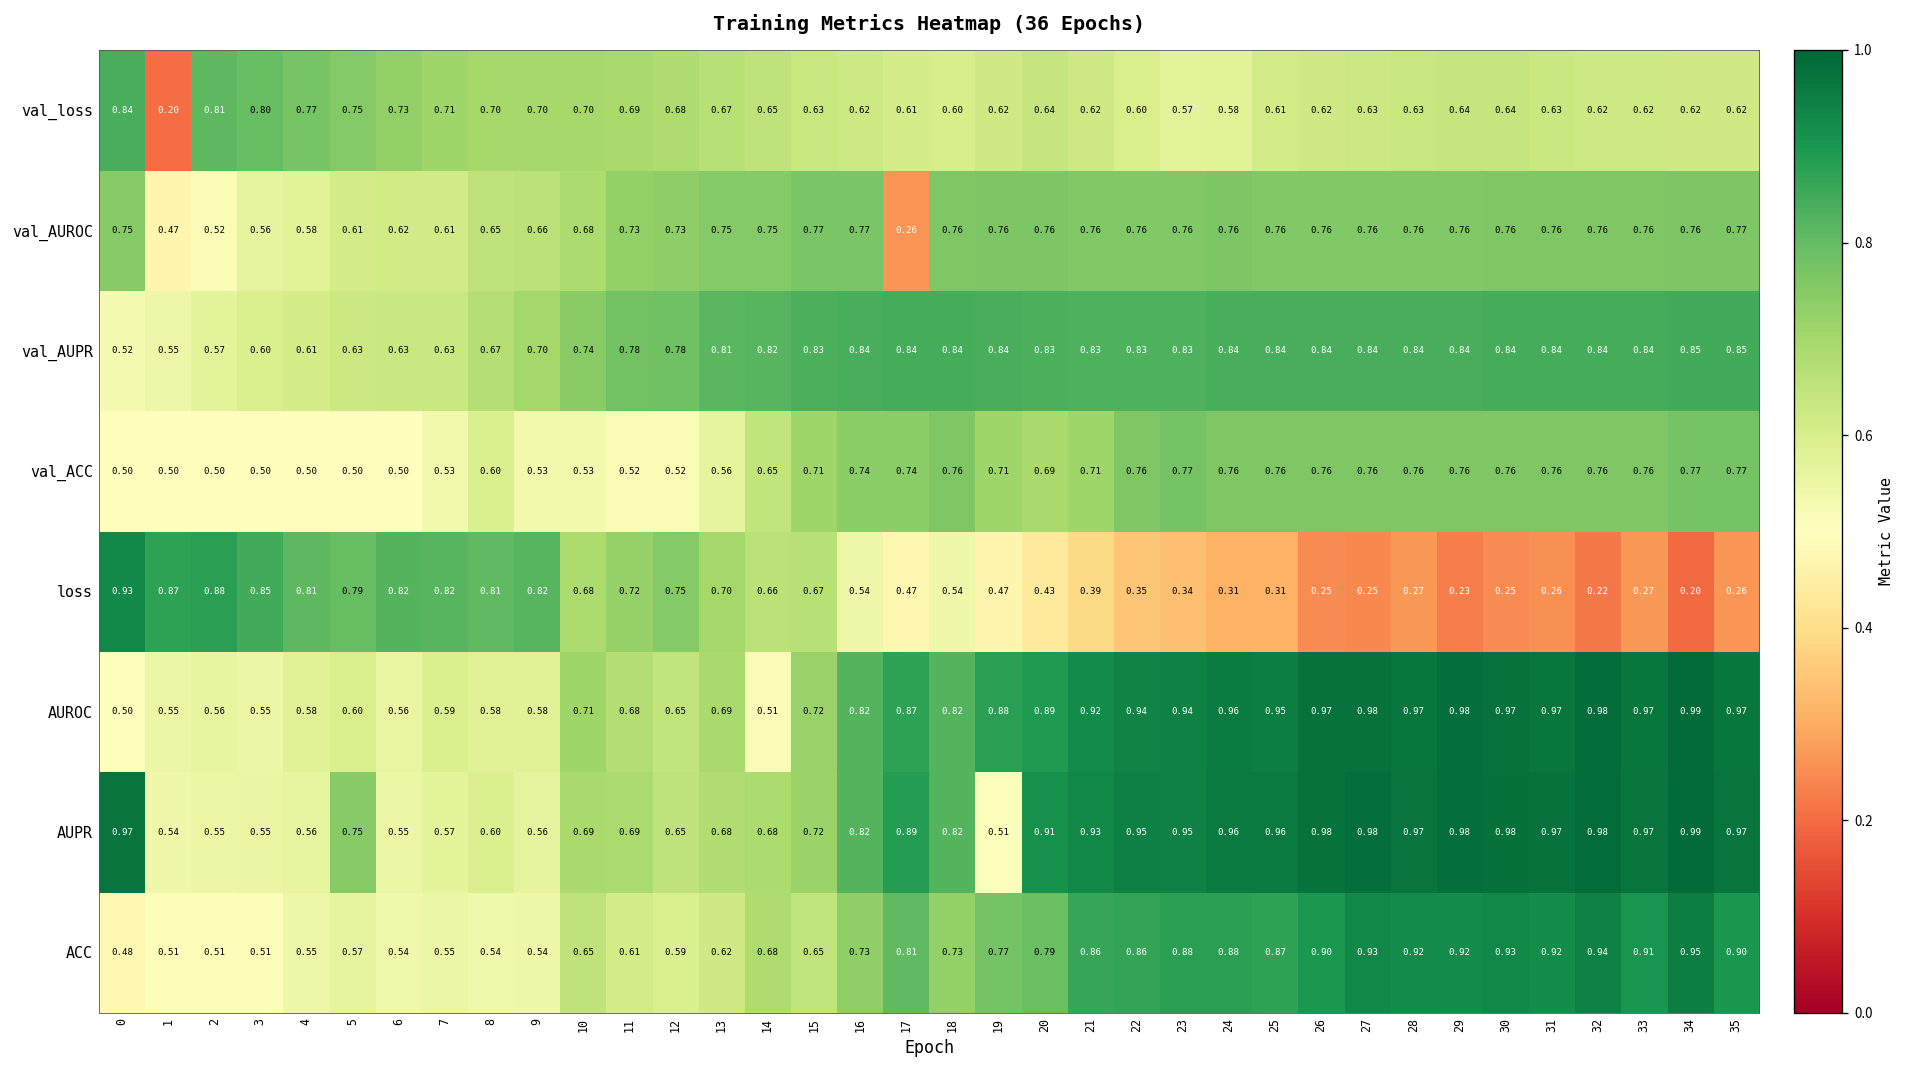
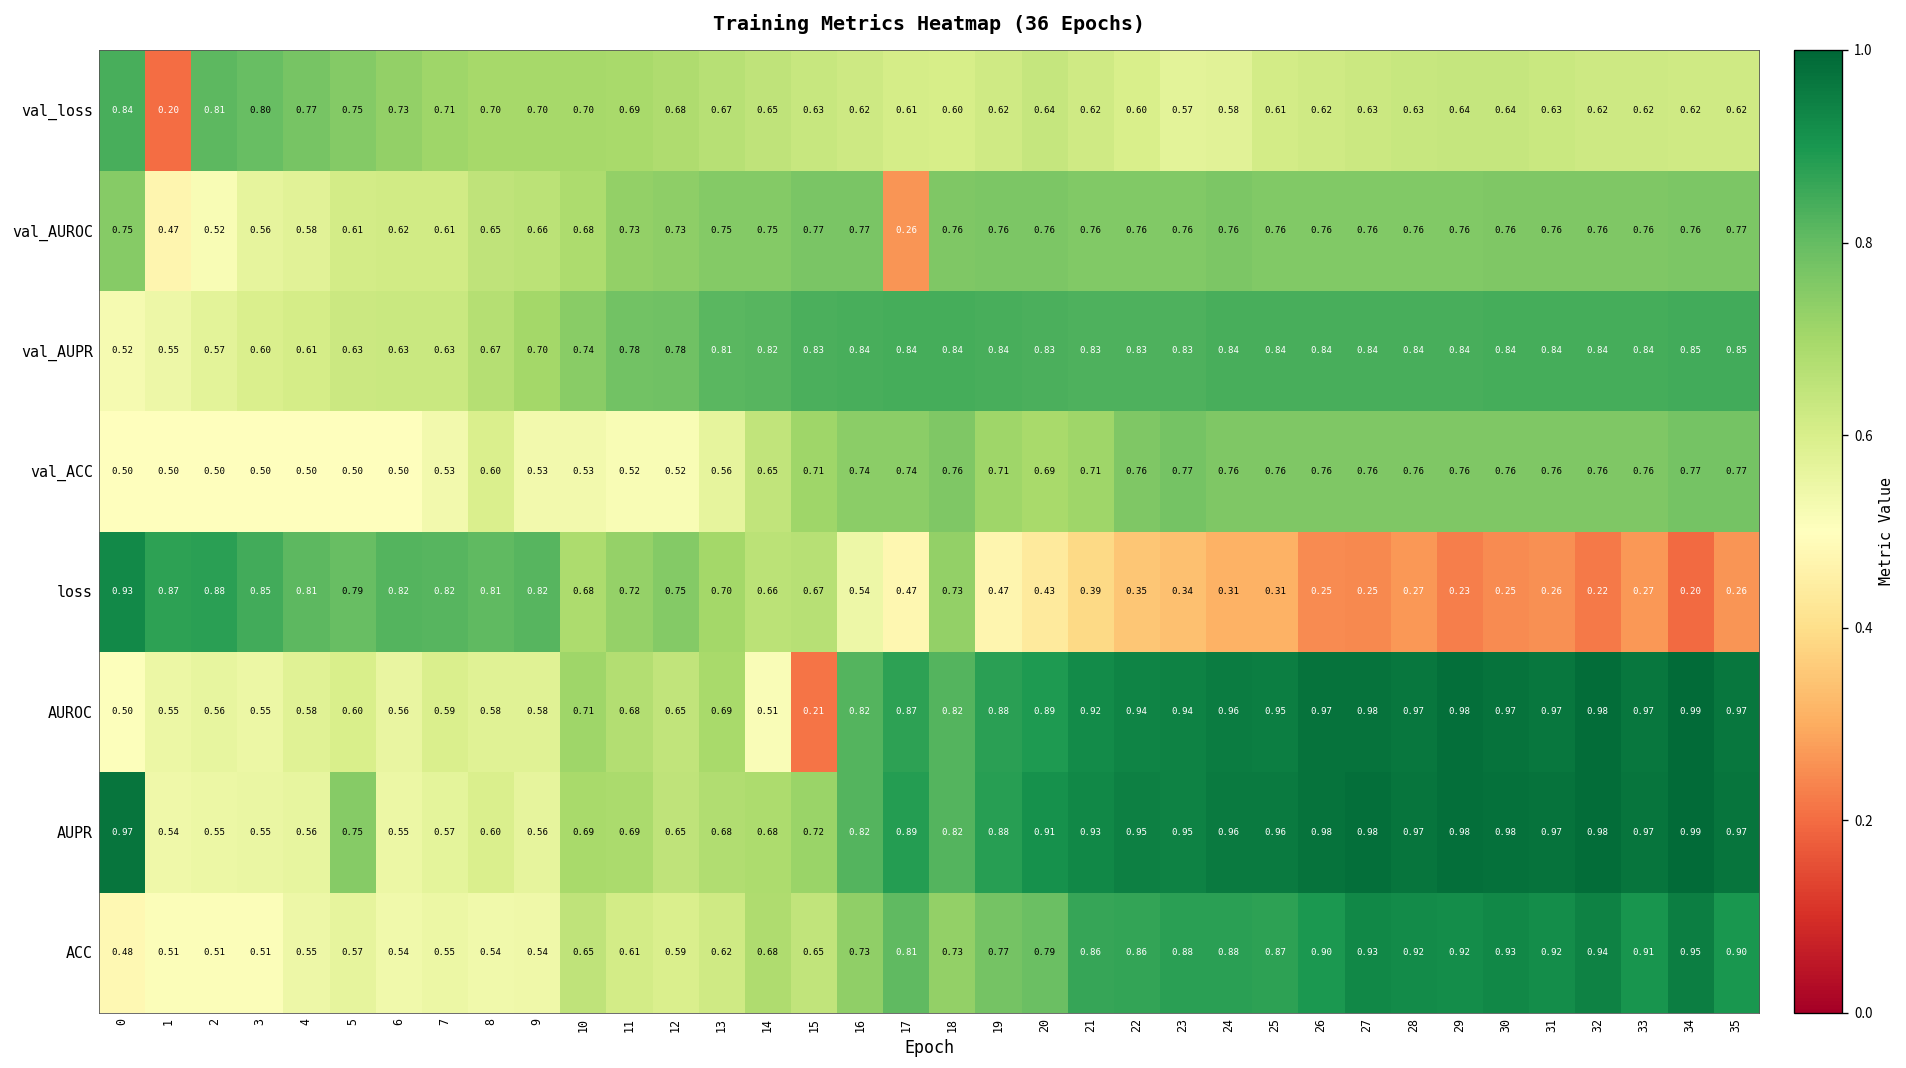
  {
    "loss": {
      "0": 0.93,
      "1": 0.87,
      "2": 0.88,
      "3": 0.85,
      "4": 0.81,
      "5": 0.79,
      "6": 0.82,
      "7": 0.82,
      "8": 0.81,
      "9": 0.82,
      "10": 0.68,
      "11": 0.72,
      "12": 0.75,
      "13": 0.70,
      "14": 0.66,
      "15": 0.67,
      "16": 0.54,
      "17": 0.47,
-     "18": 0.54,
+     "18": 0.73,
      "19": 0.47,
      "20": 0.43,
      "21": 0.39,
      "22": 0.35,
      "23": 0.34,
      "24": 0.31,
      "25": 0.31,
      "26": 0.25,
      "27": 0.25,
      "28": 0.27,
      "29": 0.23,
      "30": 0.25,
      "31": 0.26,
      "32": 0.22,
      "33": 0.27,
      "34": 0.20,
      "35": 0.26
    },
    "AUROC": {
      "0": 0.50,
      "1": 0.55,
      "2": 0.56,
      "3": 0.55,
      "4": 0.58,
      "5": 0.60,
      "6": 0.56,
      "7": 0.59,
      "8": 0.58,
      "9": 0.58,
      "10": 0.71,
      "11": 0.68,
      "12": 0.65,
      "13": 0.69,
      "14": 0.51,
-     "15": 0.72,
+     "15": 0.21,
      "16": 0.82,
      "17": 0.87,
      "18": 0.82,
      "19": 0.88,
      "20": 0.89,
      "21": 0.92,
      "22": 0.94,
      "23": 0.94,
      "24": 0.96,
      "25": 0.95,
      "26": 0.97,
      "27": 0.98,
      "28": 0.97,
      "29": 0.98,
      "30": 0.97,
      "31": 0.97,
      "32": 0.98,
      "33": 0.97,
      "34": 0.99,
      "35": 0.97
    },
    "AUPR": {
      "0": 0.97,
      "1": 0.54,
      "2": 0.55,
      "3": 0.55,
      "4": 0.56,
      "5": 0.75,
      "6": 0.55,
      "7": 0.57,
      "8": 0.60,
      "9": 0.56,
      "10": 0.69,
      "11": 0.69,
      "12": 0.65,
      "13": 0.68,
      "14": 0.68,
      "15": 0.72,
      "16": 0.82,
      "17": 0.89,
      "18": 0.82,
-     "19": 0.51,
+     "19": 0.88,
      "20": 0.91,
      "21": 0.93,
      "22": 0.95,
      "23": 0.95,
      "24": 0.96,
      "25": 0.96,
      "26": 0.98,
      "27": 0.98,
      "28": 0.97,
      "29": 0.98,
      "30": 0.98,
      "31": 0.97,
      "32": 0.98,
      "33": 0.97,
      "34": 0.99,
      "35": 0.97
    }
  }
